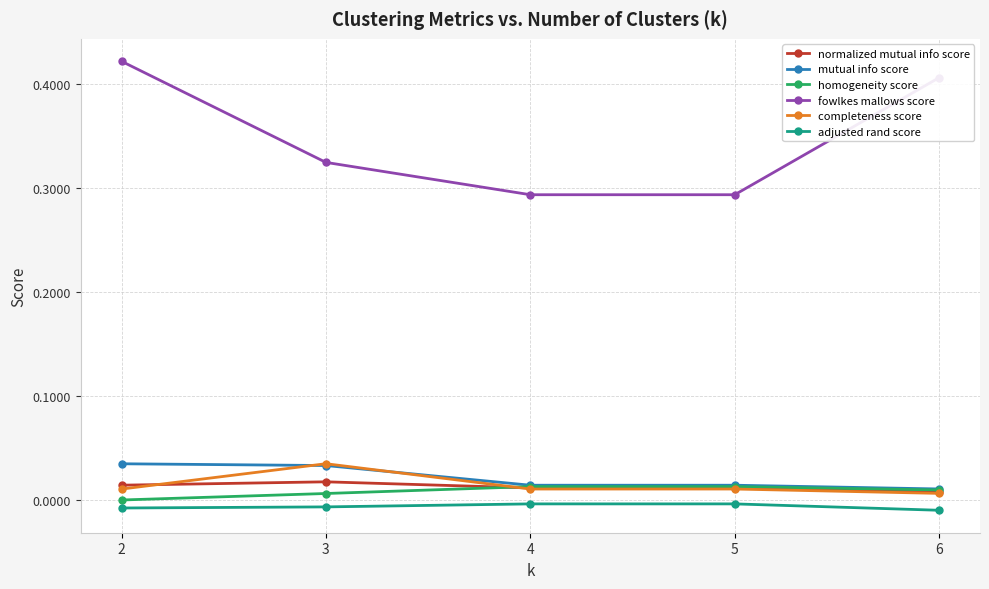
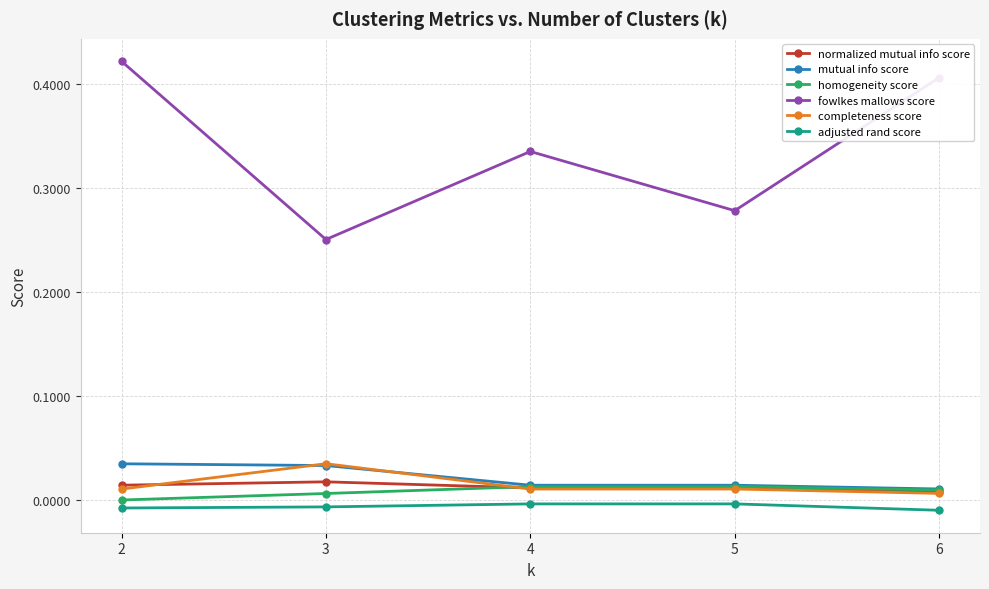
  {
    "normalized mutual info score": {
      "2": 0.014,
      "3": 0.018
    },
    "mutual info score": {
      "2": 0.035
    },
    "fowlkes mallows score": {
      "2": 0.422,
-     "3": 0.325,
-     "4": 0.294,
-     "5": 0.294
+     "3": 0.250,
+     "4": 0.335,
+     "5": 0.278
    },
    "completeness score": {
      "2": 0.011
    }
  }
